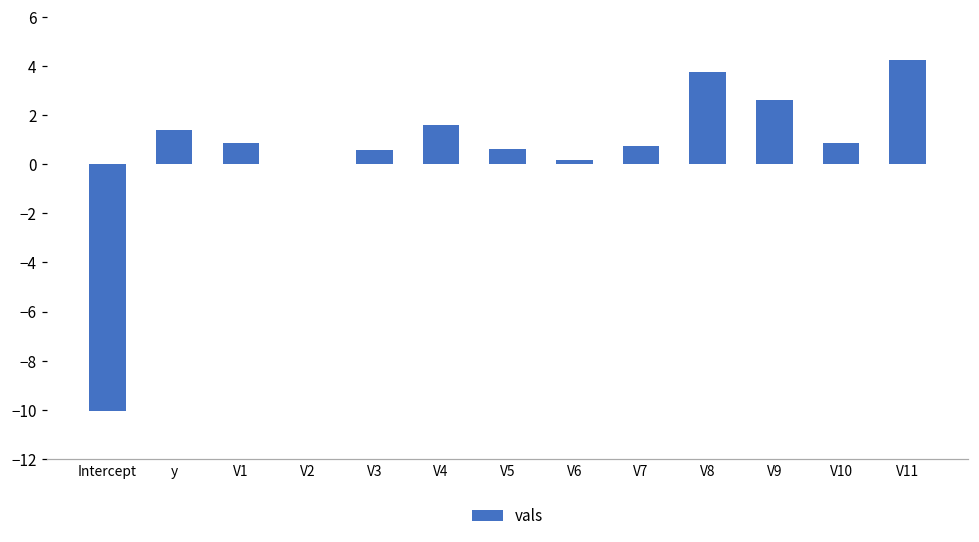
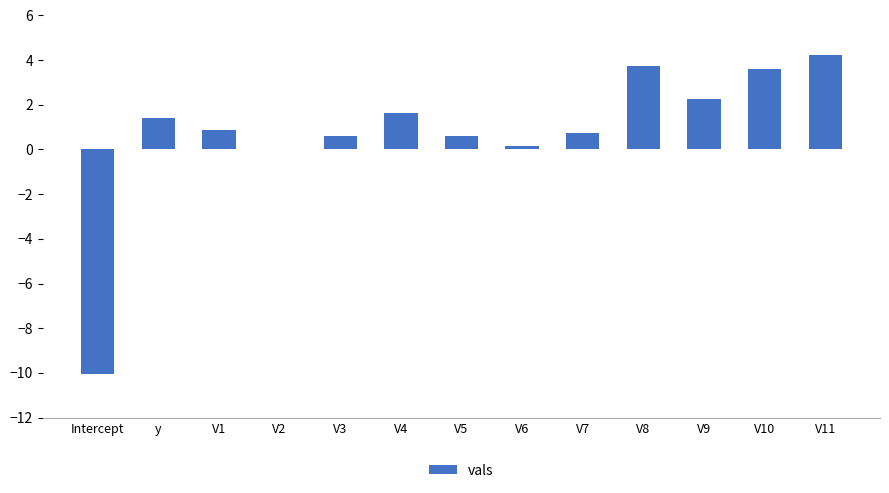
  {
    "Intercept": -10.0,
    "y": 1.4,
    "V1": 0.9,
    "V3": 0.6,
    "V4": 1.6,
    "V5": 0.6,
    "V6": 0.2,
    "V7": 0.7,
    "V8": 3.7,
-   "V9": 2.6,
-   "V10": 0.9,
+   "V9": 2.2,
+   "V10": 3.6,
    "V11": 4.2
  }
